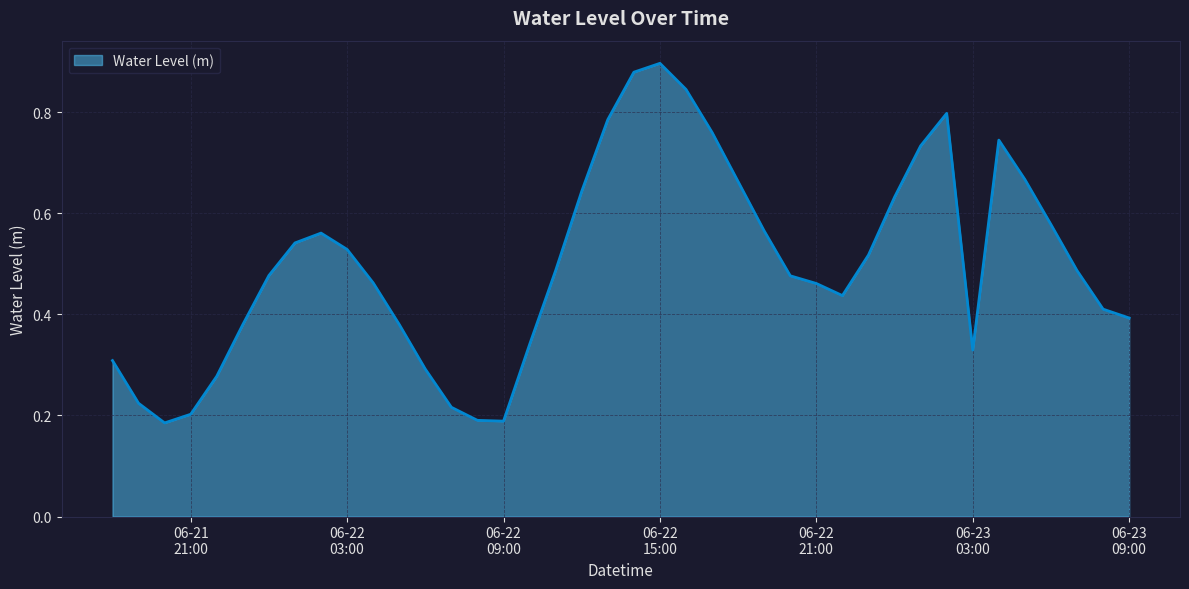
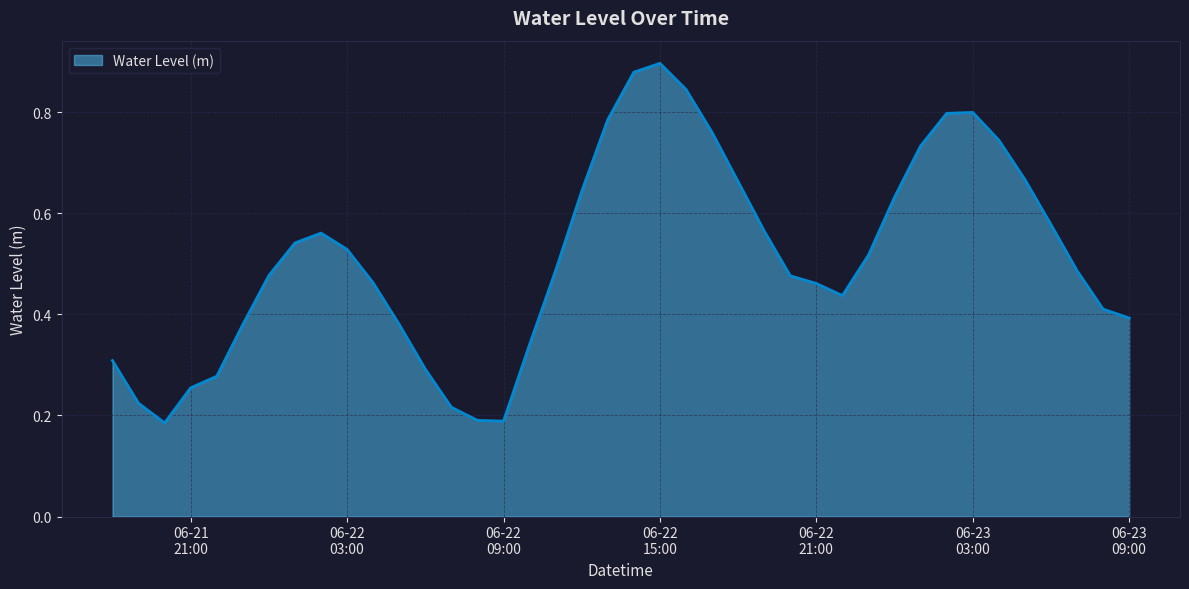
  {
-   "06-21 21:00": 0.20,
+   "06-21 21:00": 0.25,
    "06-22 03:00": 0.53,
    "06-22 09:00": 0.19,
    "06-22 15:00": 0.90,
    "06-22 21:00": 0.46,
-   "06-23 03:00": 0.33,
+   "06-23 03:00": 0.80,
    "06-23 09:00": 0.39
  }
